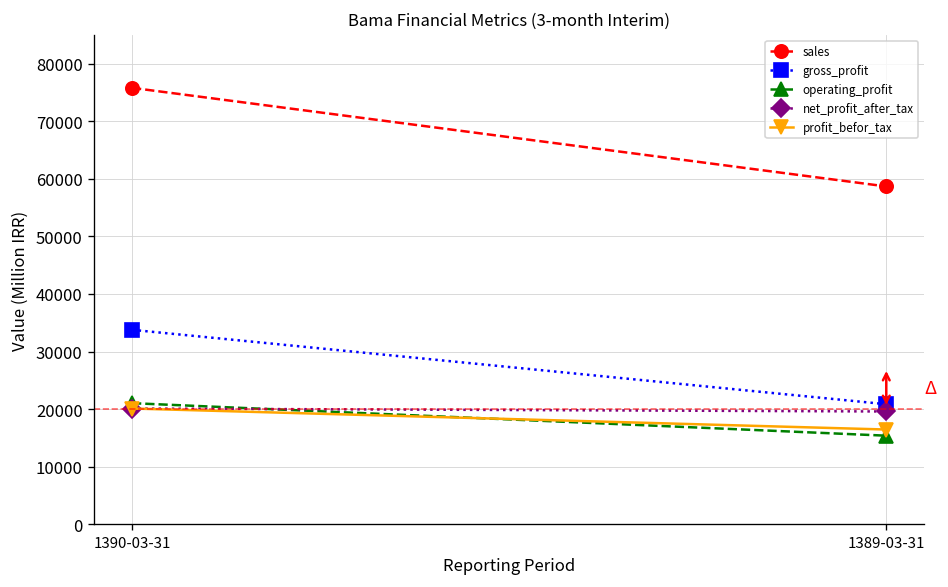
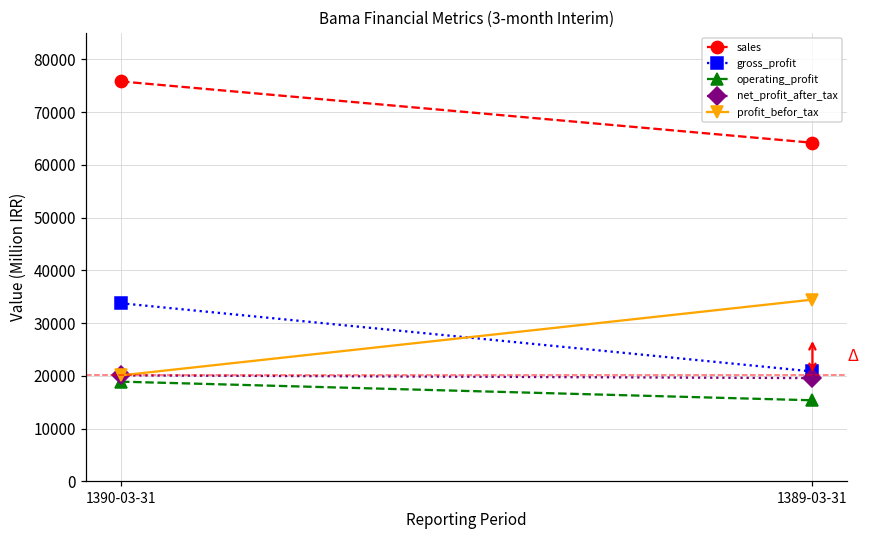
  {
    "sales": {
      "1390-03-31": 76000,
-     "1389-03-31": 59000
+     "1389-03-31": 64000
    },
    "gross_profit": {
      "1390-03-31": 34000,
      "1389-03-31": 21000
    },
    "operating_profit": {
-     "1390-03-31": 21000,
+     "1390-03-31": 19000,
      "1389-03-31": 15000
    },
    "net_profit_after_tax": {
      "1389-03-31": 20000
    },
    "profit_befor_tax": {
-     "1389-03-31": 16000
+     "1389-03-31": 34000
    }
  }
